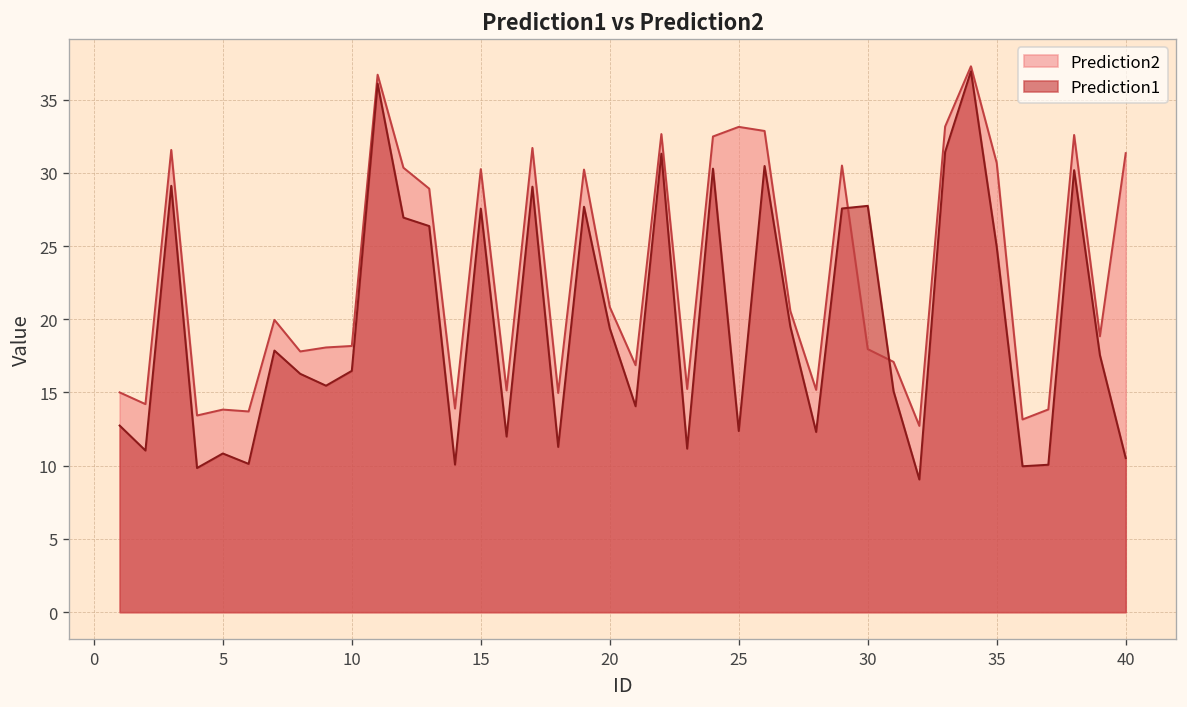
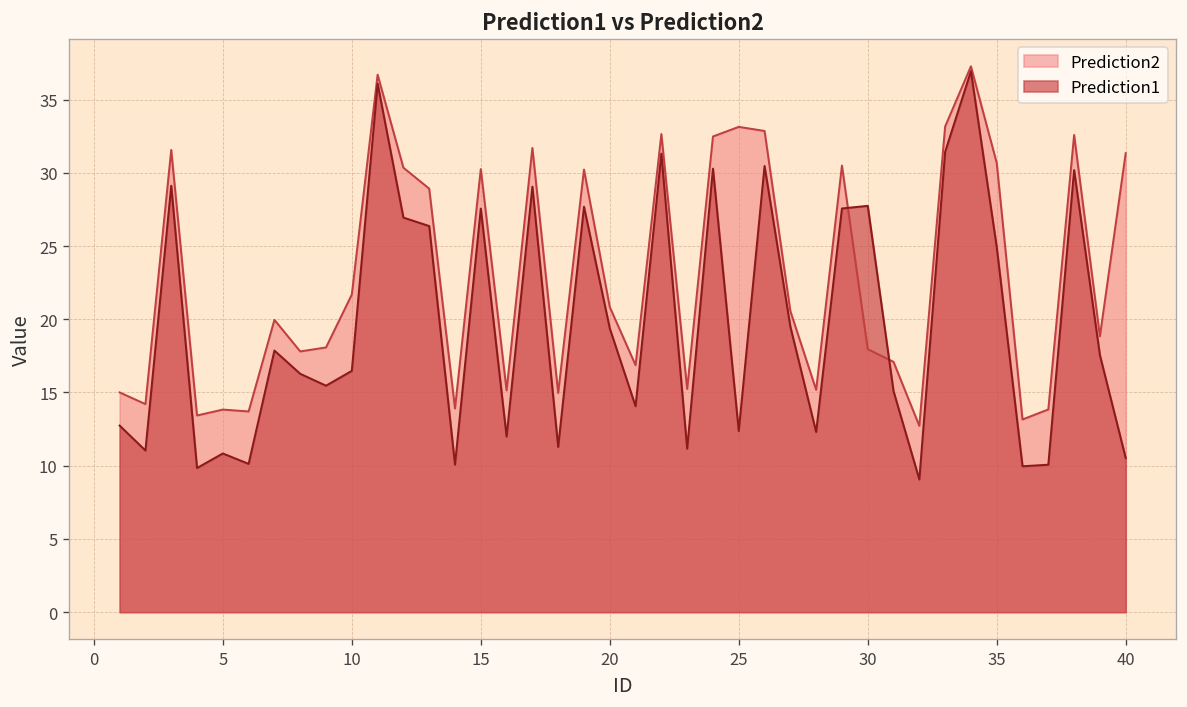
  {
    "Prediction2": {
      "5": 13.8,
-     "10": 18.2,
+     "10": 21.7,
      "15": 30.3,
      "20": 20.8,
      "25": 33.1,
      "30": 18.0,
      "35": 30.7,
      "40": 31.3
    },
    "Prediction1": {
      "5": 10.8,
      "10": 16.5,
      "15": 27.6,
      "20": 19.4,
      "25": 12.4,
      "30": 27.7,
      "35": 24.9,
      "40": 10.5
    }
  }
